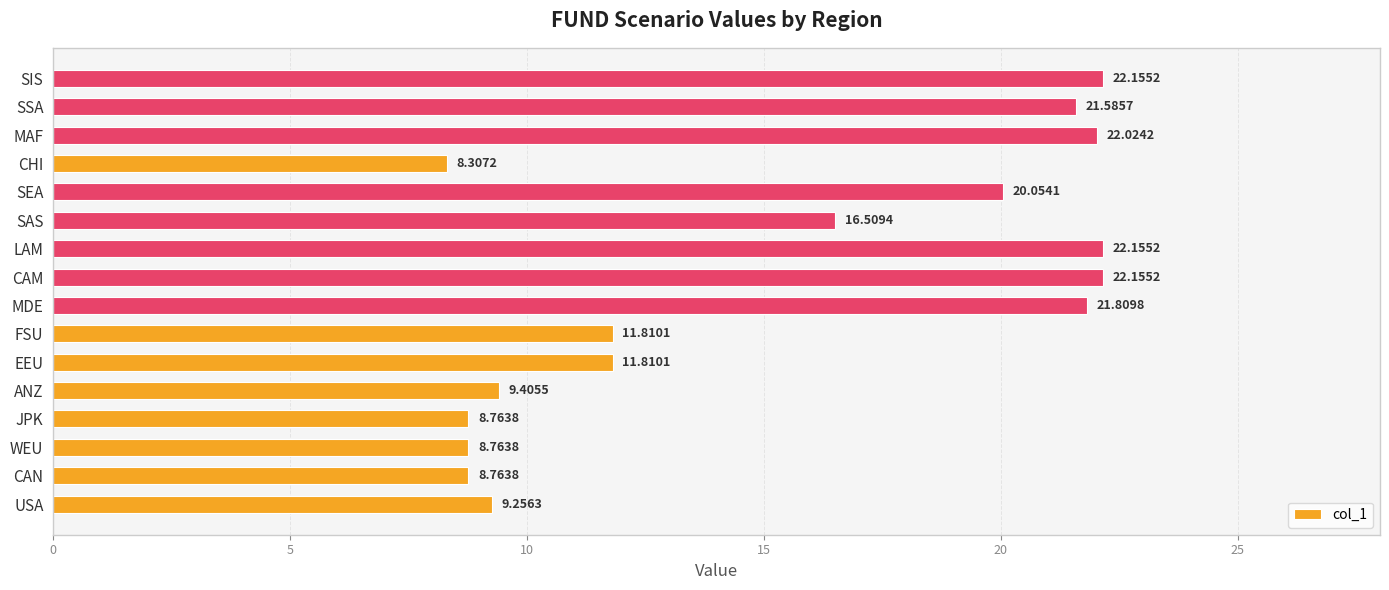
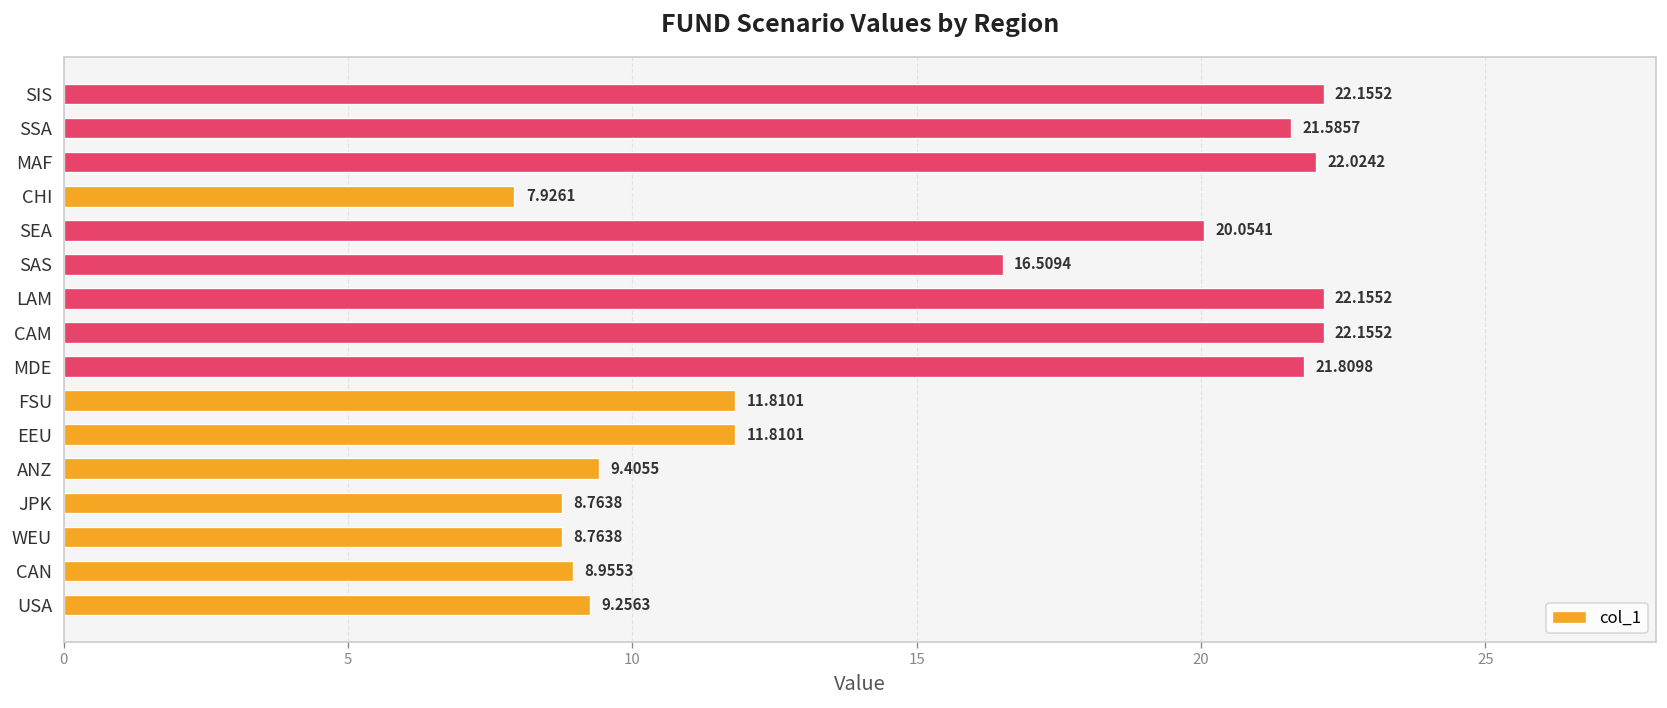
  {
    "SIS": 22.1552,
    "SSA": 21.5857,
    "MAF": 22.0242,
-   "CHI": 8.3072,
+   "CHI": 7.9261,
    "SEA": 20.0541,
    "SAS": 16.5094,
    "LAM": 22.1552,
    "CAM": 22.1552,
    "MDE": 21.8098,
    "FSU": 11.8101,
    "EEU": 11.8101,
    "ANZ": 9.4055,
    "JPK": 8.7638,
    "WEU": 8.7638,
-   "CAN": 8.7638,
+   "CAN": 8.9553,
    "USA": 9.2563
  }
